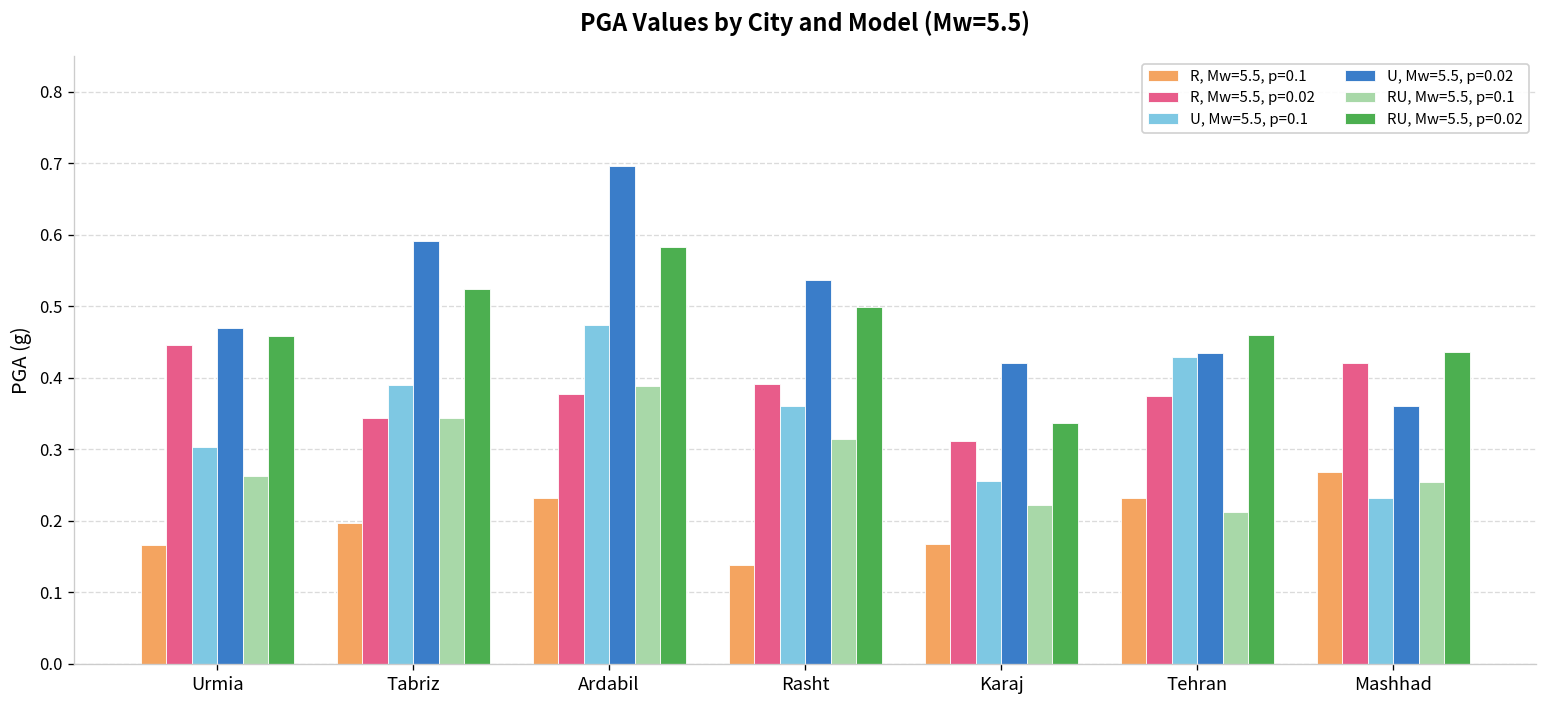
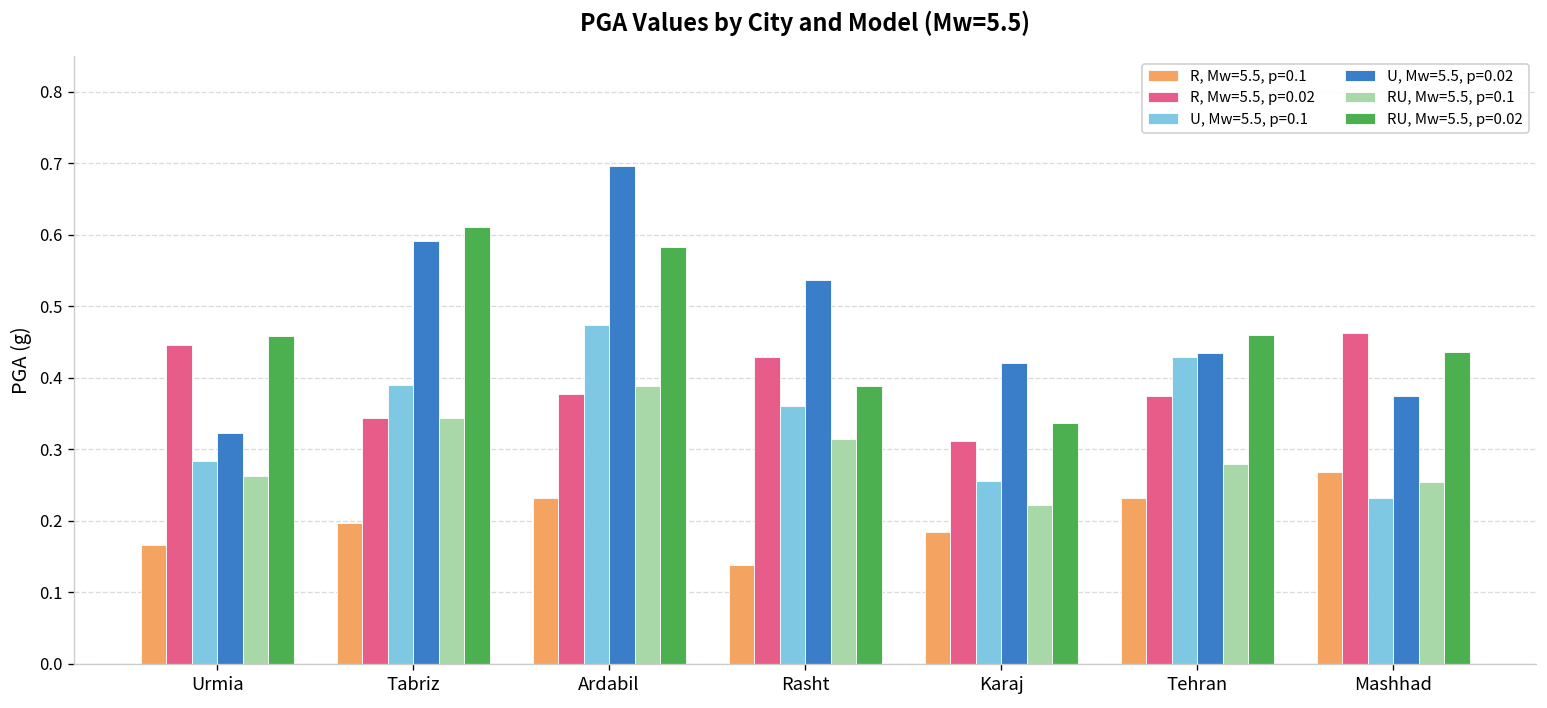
  {
    "R, Mw=5.5, p=0.1": {
      "Urmia": 0.17,
      "Tabriz": 0.20,
      "Ardabil": 0.23,
      "Rasht": 0.14,
-     "Karaj": 0.17,
+     "Karaj": 0.18,
      "Tehran": 0.23,
      "Mashhad": 0.27
    },
    "R, Mw=5.5, p=0.02": {
      "Urmia": 0.45,
      "Tabriz": 0.34,
      "Ardabil": 0.38,
-     "Rasht": 0.39,
+     "Rasht": 0.43,
      "Karaj": 0.31,
      "Tehran": 0.38,
-     "Mashhad": 0.42
+     "Mashhad": 0.46
    },
    "U, Mw=5.5, p=0.1": {
-     "Urmia": 0.30,
+     "Urmia": 0.28,
      "Tabriz": 0.39,
      "Ardabil": 0.47,
      "Rasht": 0.36,
      "Karaj": 0.26,
      "Tehran": 0.43,
      "Mashhad": 0.23
    },
    "U, Mw=5.5, p=0.02": {
-     "Urmia": 0.47,
+     "Urmia": 0.32,
      "Tabriz": 0.59,
      "Ardabil": 0.70,
      "Rasht": 0.54,
      "Karaj": 0.42,
      "Tehran": 0.44,
-     "Mashhad": 0.36
+     "Mashhad": 0.38
    },
    "RU, Mw=5.5, p=0.1": {
      "Urmia": 0.26,
      "Tabriz": 0.34,
      "Ardabil": 0.39,
      "Rasht": 0.31,
      "Karaj": 0.22,
-     "Tehran": 0.21,
+     "Tehran": 0.28,
      "Mashhad": 0.25
    },
    "RU, Mw=5.5, p=0.02": {
      "Urmia": 0.46,
-     "Tabriz": 0.53,
+     "Tabriz": 0.61,
      "Ardabil": 0.58,
-     "Rasht": 0.50,
+     "Rasht": 0.39,
      "Karaj": 0.34,
      "Tehran": 0.46,
      "Mashhad": 0.44
    }
  }
